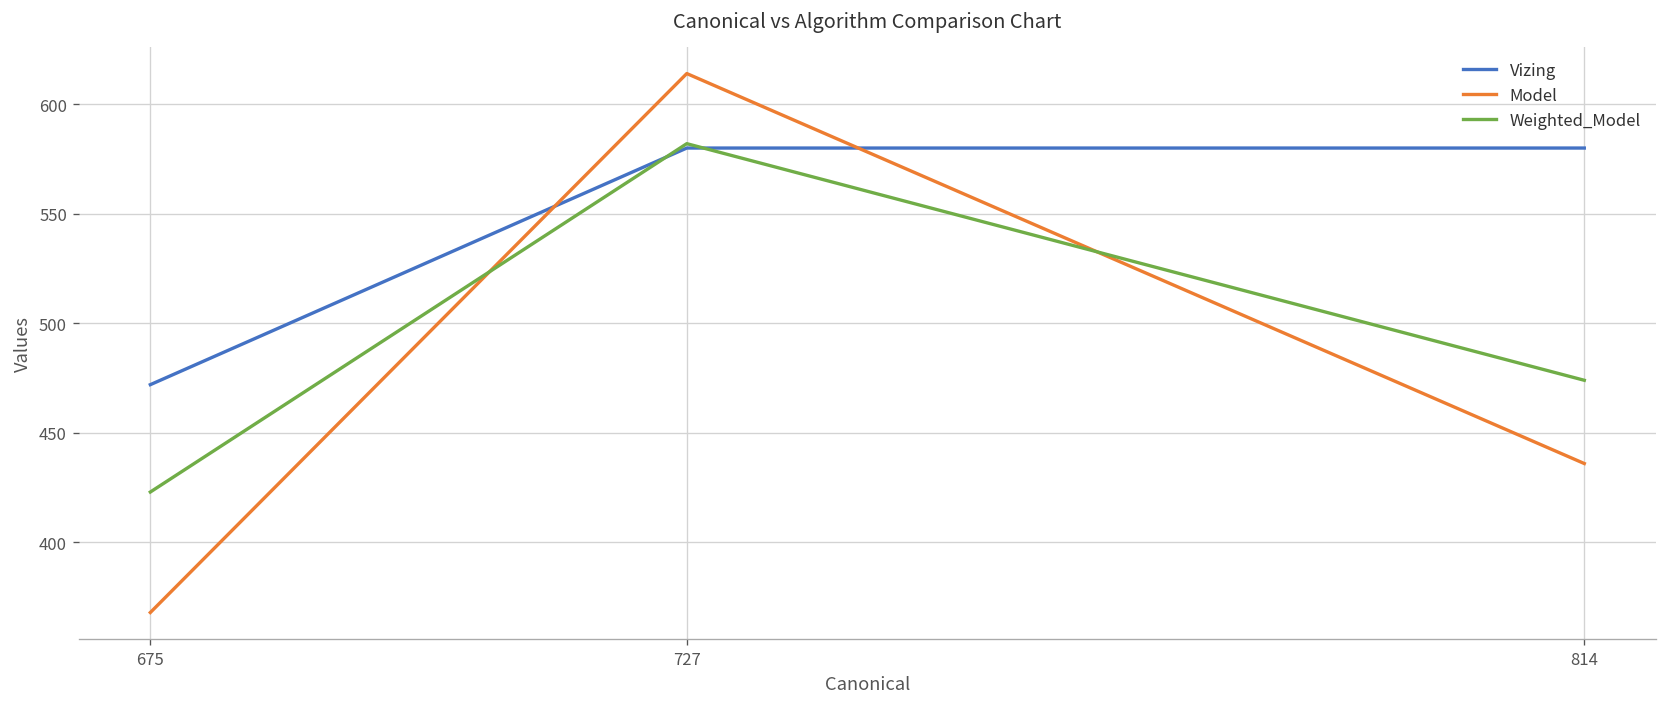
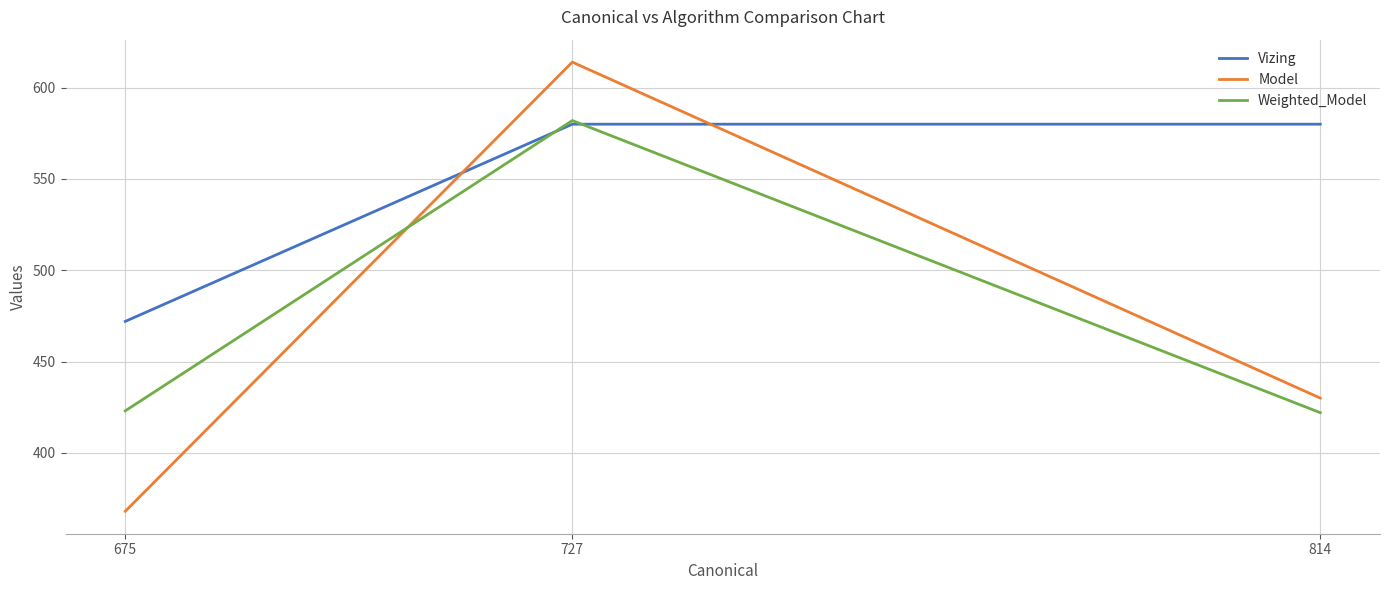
  {
    "Vizing": {
      "675": 472,
      "727": 580,
      "814": 580
    },
    "Model": {
      "675": 368,
      "727": 614,
-     "814": 436
+     "814": 430
    },
    "Weighted_Model": {
      "675": 423,
      "727": 582,
-     "814": 474
+     "814": 422
    }
  }
